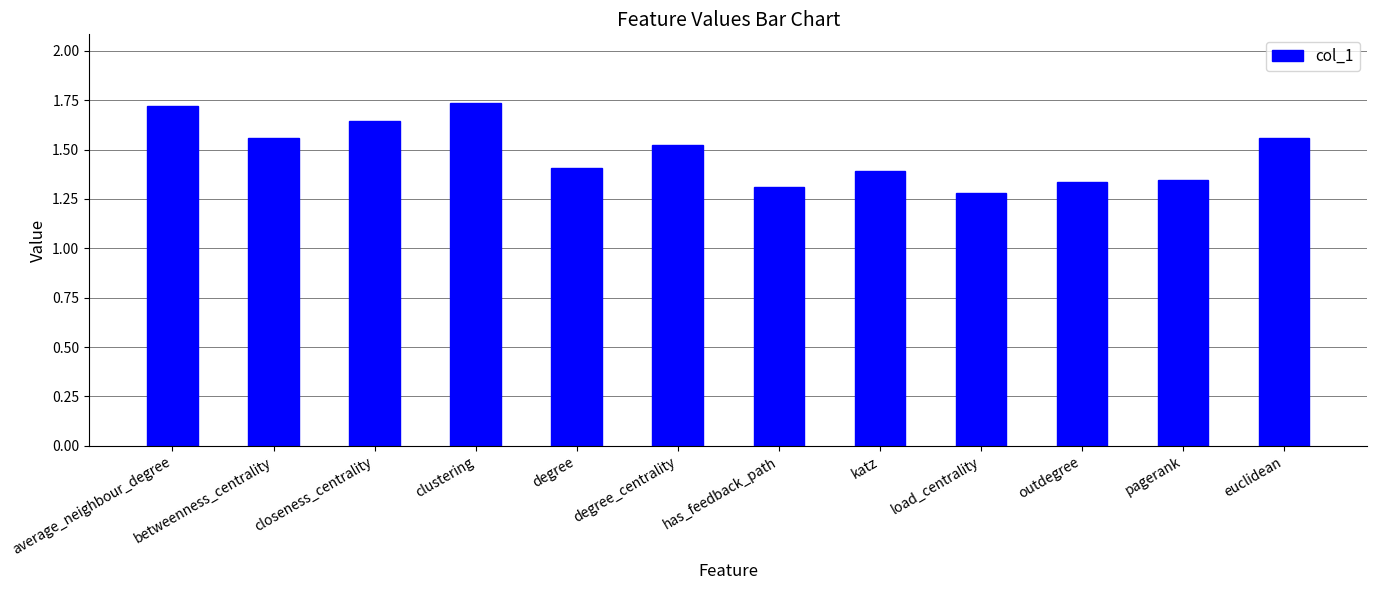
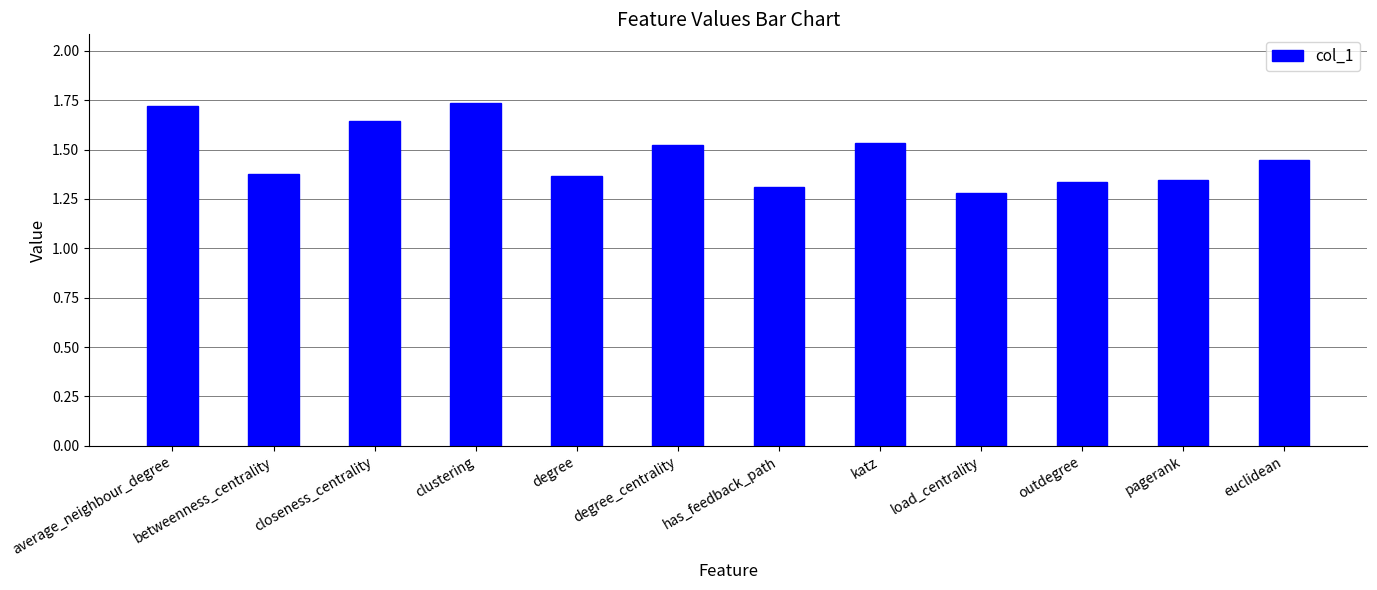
  {
    "average_neighbour_degree": 1.72,
-   "betweenness_centrality": 1.56,
+   "betweenness_centrality": 1.37,
    "closeness_centrality": 1.65,
    "clustering": 1.74,
-   "degree": 1.41,
+   "degree": 1.37,
    "degree_centrality": 1.52,
    "has_feedback_path": 1.31,
-   "katz": 1.39,
+   "katz": 1.54,
    "load_centrality": 1.28,
    "outdegree": 1.33,
    "pagerank": 1.34,
-   "euclidean": 1.56
+   "euclidean": 1.45
  }
